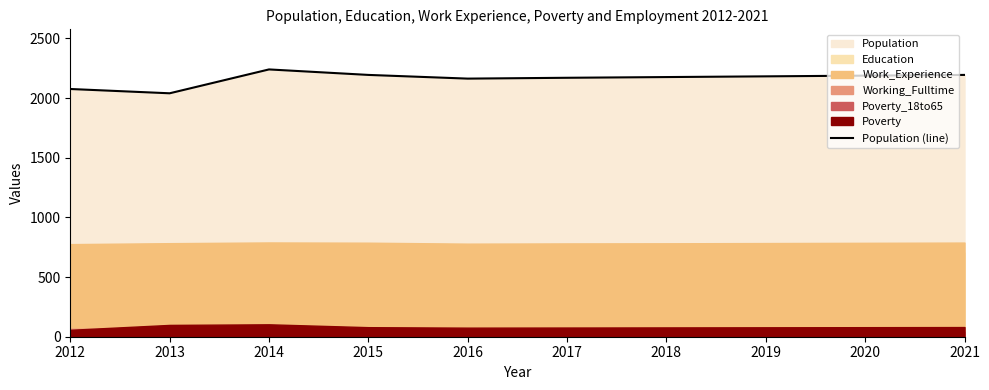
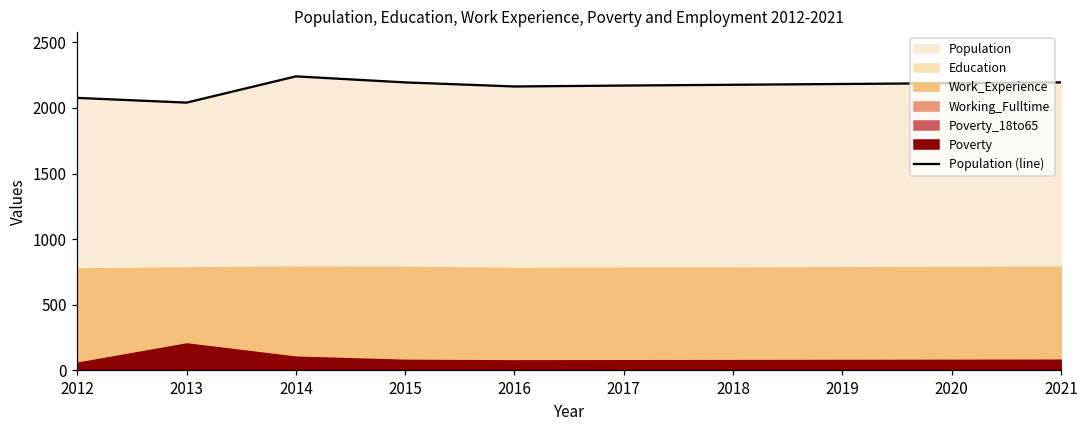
  {
    "Poverty": {
-     "2013": 100,
+     "2013": 210,
      "2014": 100
    }
  }
